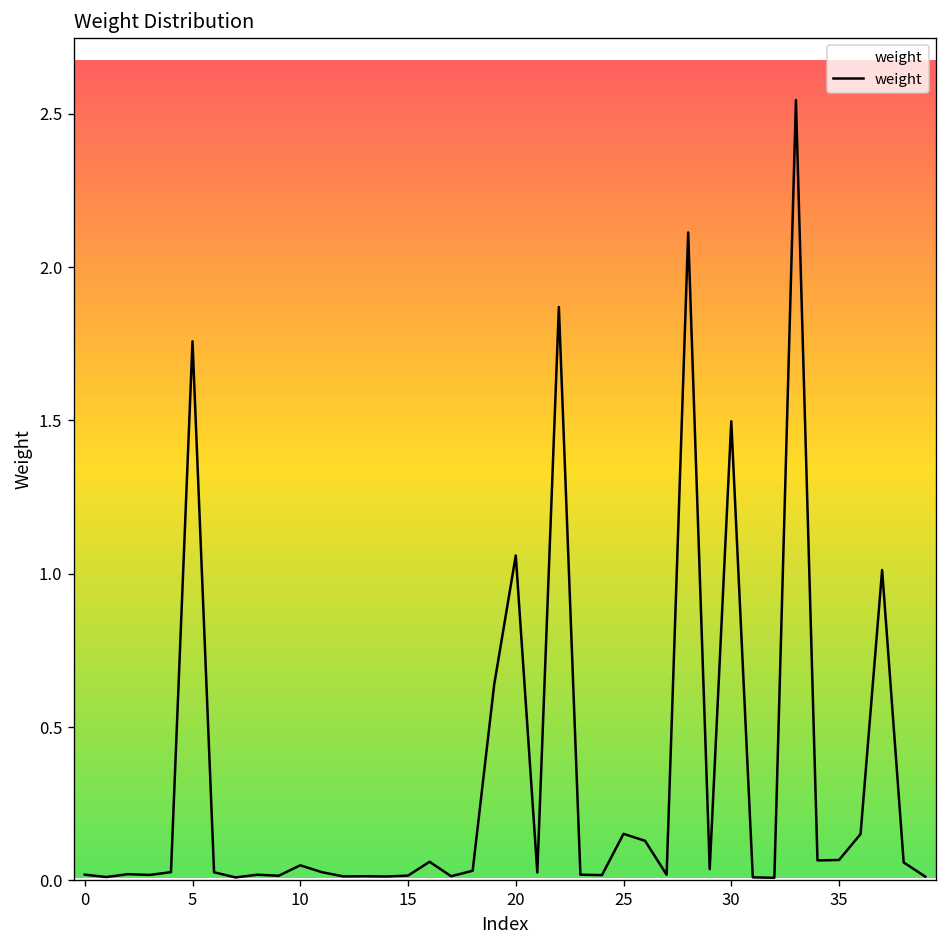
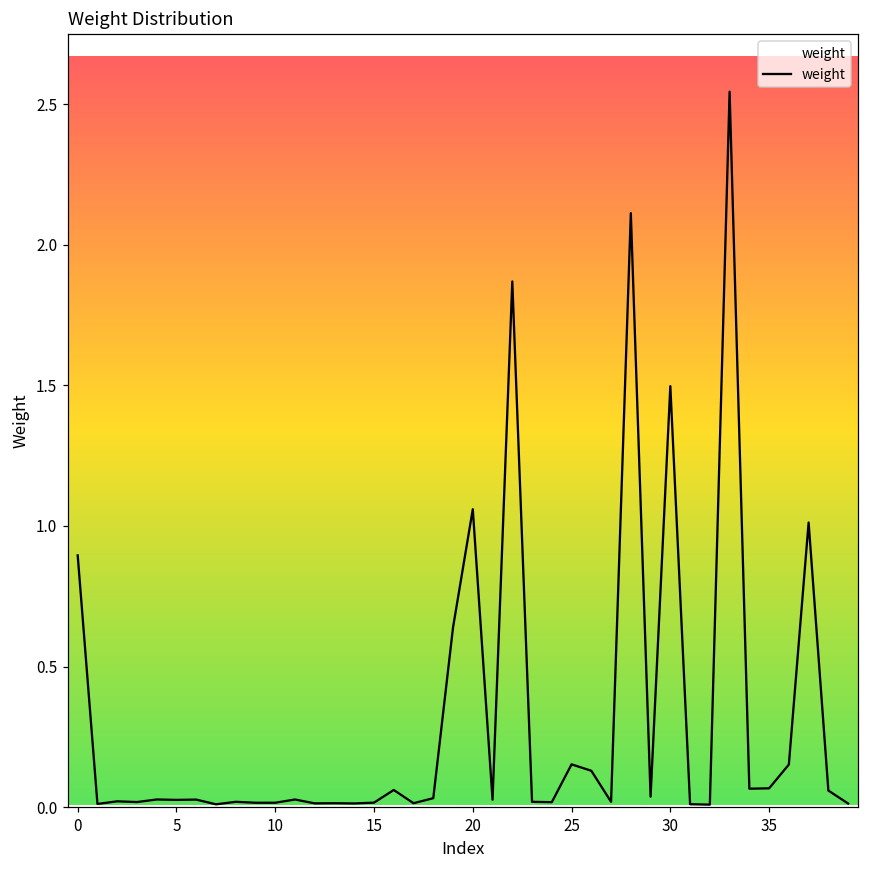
  {
-   "0": 0.02,
-   "5": 1.76,
-   "10": 0.05,
+   "0": 0.90,
+   "5": 0.03,
+   "10": 0.02,
    "15": 0.02,
    "20": 1.06,
    "25": 0.15,
    "30": 1.50,
    "35": 0.07
  }
